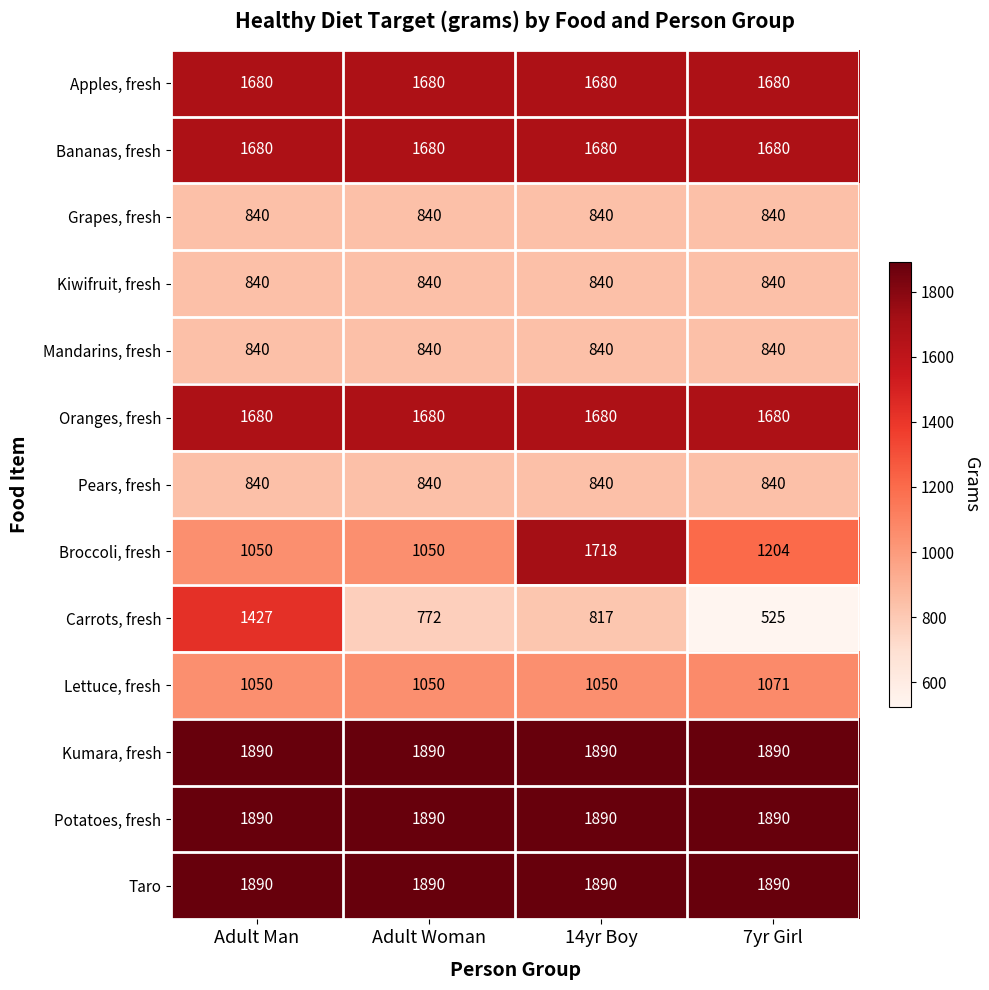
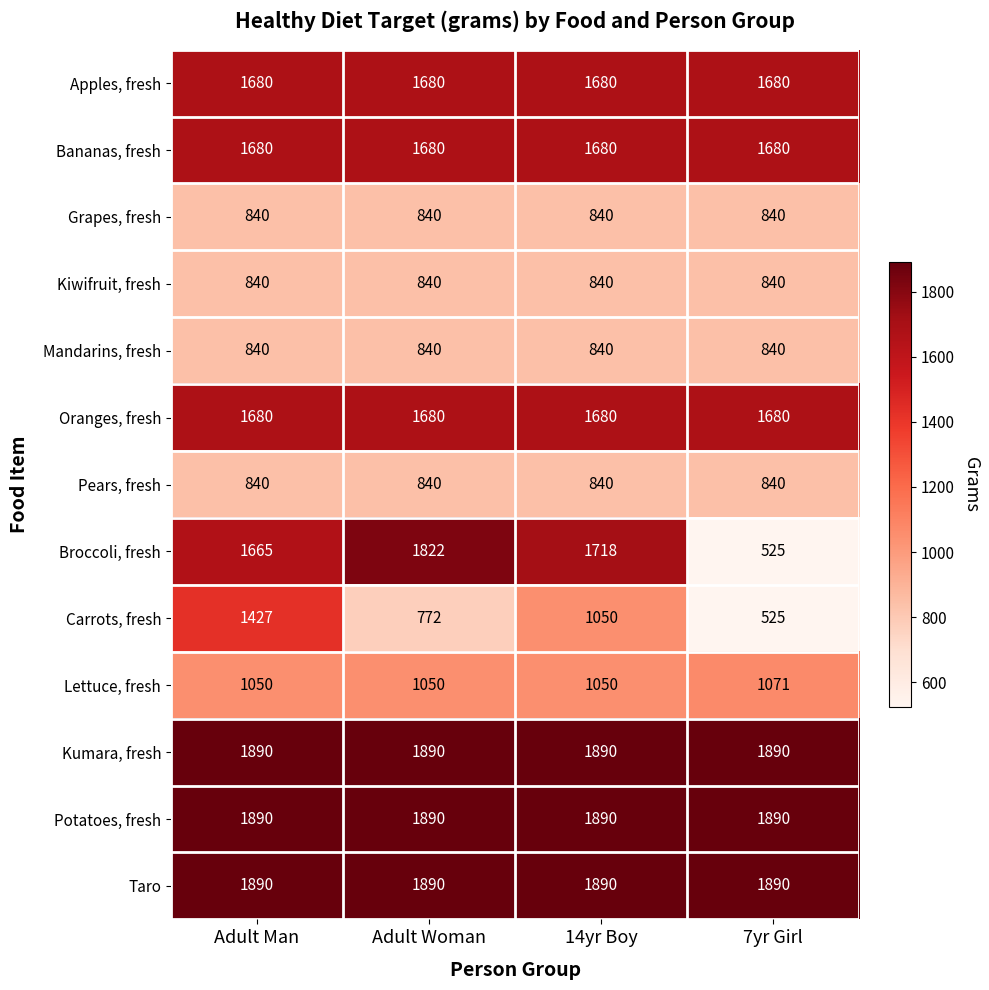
  {
    "Apples, fresh": {
      "Adult Man": 1680,
      "Adult Woman": 1680,
      "14yr Boy": 1680,
      "7yr Girl": 1680
    },
    "Bananas, fresh": {
      "Adult Man": 1680,
      "Adult Woman": 1680,
      "14yr Boy": 1680,
      "7yr Girl": 1680
    },
    "Grapes, fresh": {
      "Adult Man": 840,
      "Adult Woman": 840,
      "14yr Boy": 840,
      "7yr Girl": 840
    },
    "Kiwifruit, fresh": {
      "Adult Man": 840,
      "Adult Woman": 840,
      "14yr Boy": 840,
      "7yr Girl": 840
    },
    "Mandarins, fresh": {
      "Adult Man": 840,
      "Adult Woman": 840,
      "14yr Boy": 840,
      "7yr Girl": 840
    },
    "Oranges, fresh": {
      "Adult Man": 1680,
      "Adult Woman": 1680,
      "14yr Boy": 1680,
      "7yr Girl": 1680
    },
    "Pears, fresh": {
      "Adult Man": 840,
      "Adult Woman": 840,
      "14yr Boy": 840,
      "7yr Girl": 840
    },
    "Broccoli, fresh": {
-     "Adult Man": 1050,
-     "Adult Woman": 1050,
+     "Adult Man": 1665,
+     "Adult Woman": 1822,
      "14yr Boy": 1718,
-     "7yr Girl": 1204
+     "7yr Girl": 525
    },
    "Carrots, fresh": {
      "Adult Man": 1427,
      "Adult Woman": 772,
-     "14yr Boy": 817,
+     "14yr Boy": 1050,
      "7yr Girl": 525
    },
    "Lettuce, fresh": {
      "Adult Man": 1050,
      "Adult Woman": 1050,
      "14yr Boy": 1050,
      "7yr Girl": 1071
    },
    "Kumara, fresh": {
      "Adult Man": 1890,
      "Adult Woman": 1890,
      "14yr Boy": 1890,
      "7yr Girl": 1890
    },
    "Potatoes, fresh": {
      "Adult Man": 1890,
      "Adult Woman": 1890,
      "14yr Boy": 1890,
      "7yr Girl": 1890
    },
    "Taro": {
      "Adult Man": 1890,
      "Adult Woman": 1890,
      "14yr Boy": 1890,
      "7yr Girl": 1890
    }
  }
